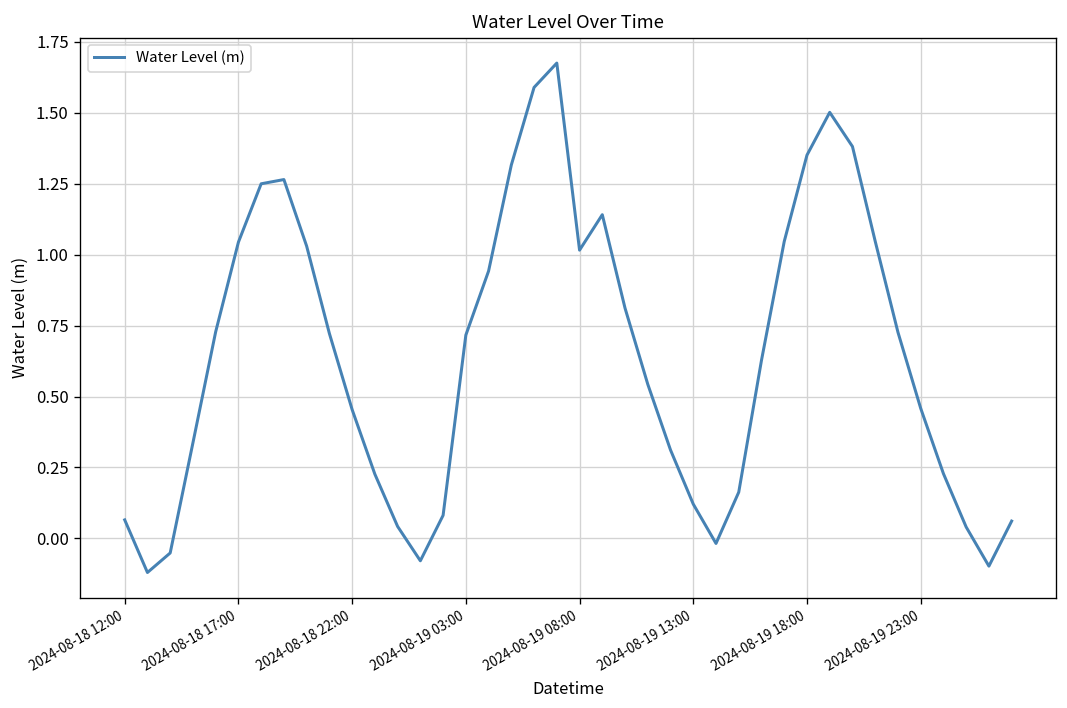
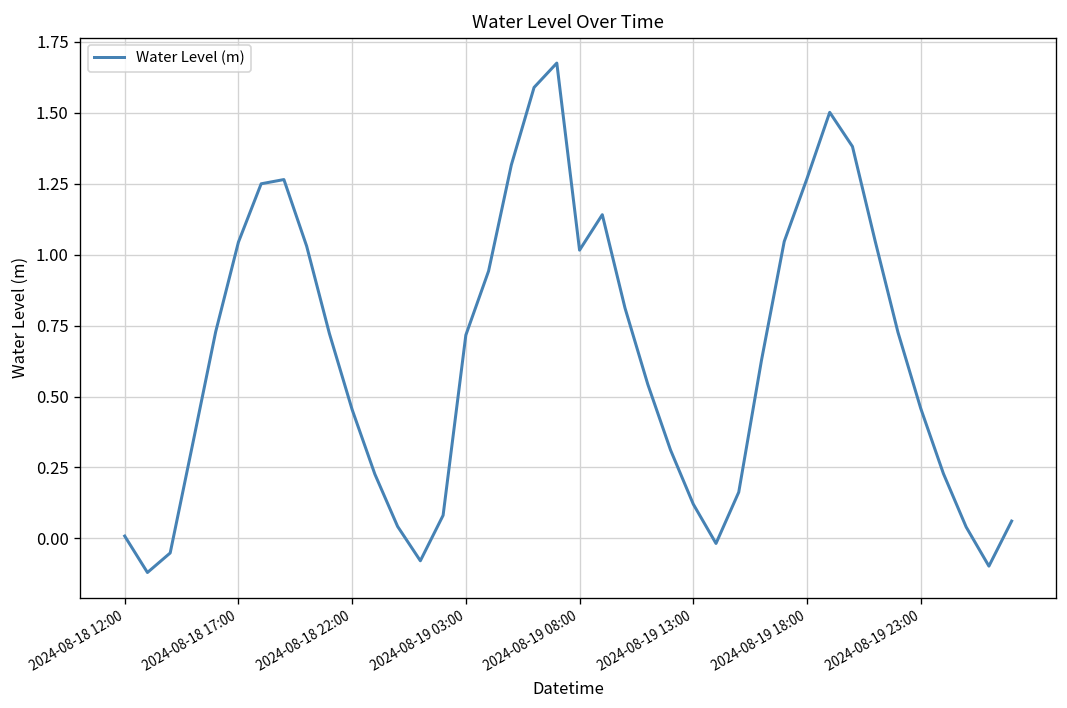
  {
-   "2024-08-18 12:00": 0.07,
+   "2024-08-18 12:00": 0.01,
    "2024-08-18 17:00": 1.04,
    "2024-08-18 22:00": 0.45,
    "2024-08-19 03:00": 0.72,
    "2024-08-19 08:00": 1.02,
    "2024-08-19 13:00": 0.12,
-   "2024-08-19 18:00": 1.35,
+   "2024-08-19 18:00": 1.27,
    "2024-08-19 23:00": 0.46
  }
